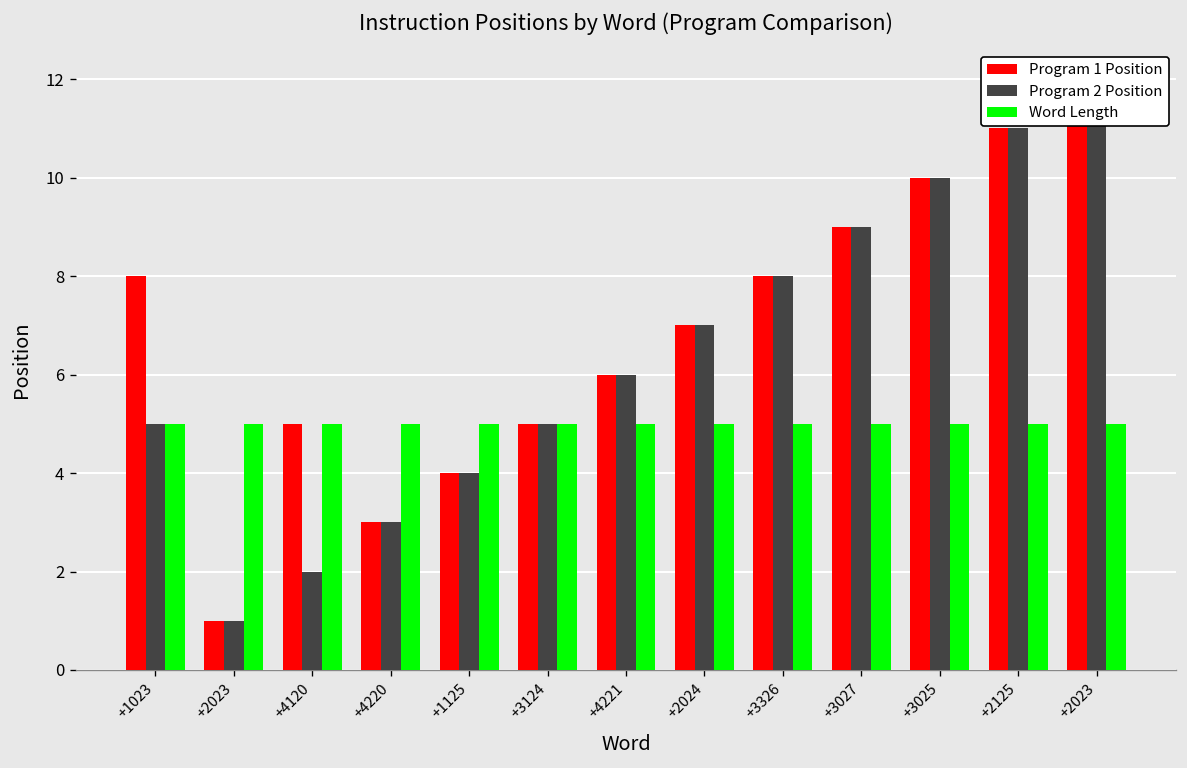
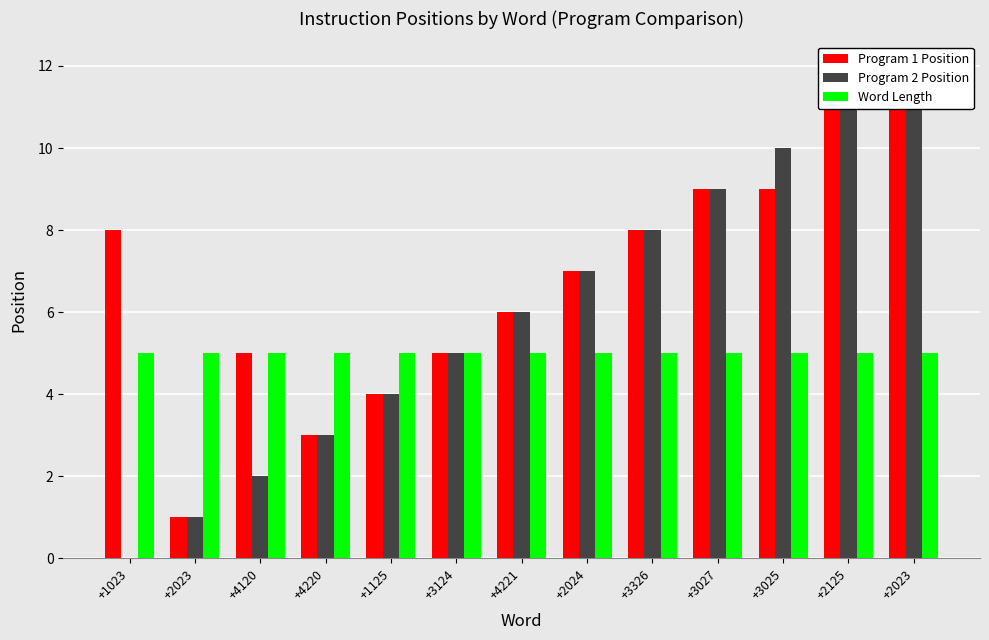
  {
    "Program 1 Position": {
      "+1023": 8,
      "+4120": 5,
      "+4220": 3,
      "+1125": 4,
      "+3124": 5,
      "+4221": 6,
      "+2024": 7,
      "+3326": 8,
      "+3027": 9,
-     "+3025": 10
+     "+3025": 9
    },
    "Program 2 Position": {
-     "+1023": 5,
+     "+1023": 0,
      "+4120": 2,
      "+4220": 3,
      "+1125": 4,
      "+3124": 5,
      "+4221": 6,
      "+2024": 7,
      "+3326": 8,
      "+3027": 9,
      "+3025": 10
    },
    "Word Length": {
      "+1023": 5,
      "+4120": 5,
      "+4220": 5,
      "+1125": 5,
      "+3124": 5,
      "+4221": 5,
      "+2024": 5,
      "+3326": 5,
      "+3027": 5,
      "+3025": 5,
      "+2125": 5
    }
  }
